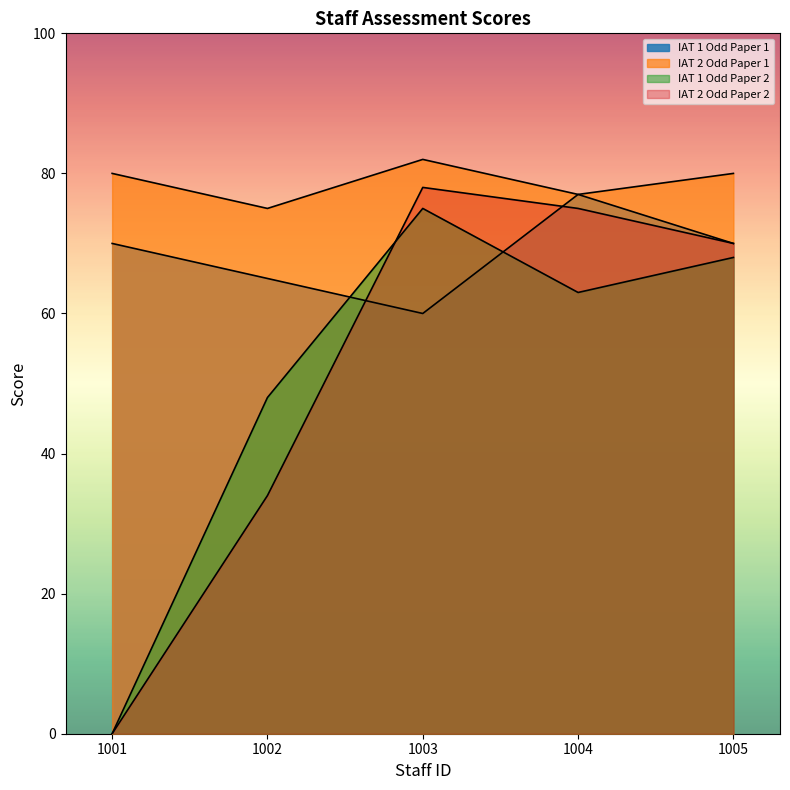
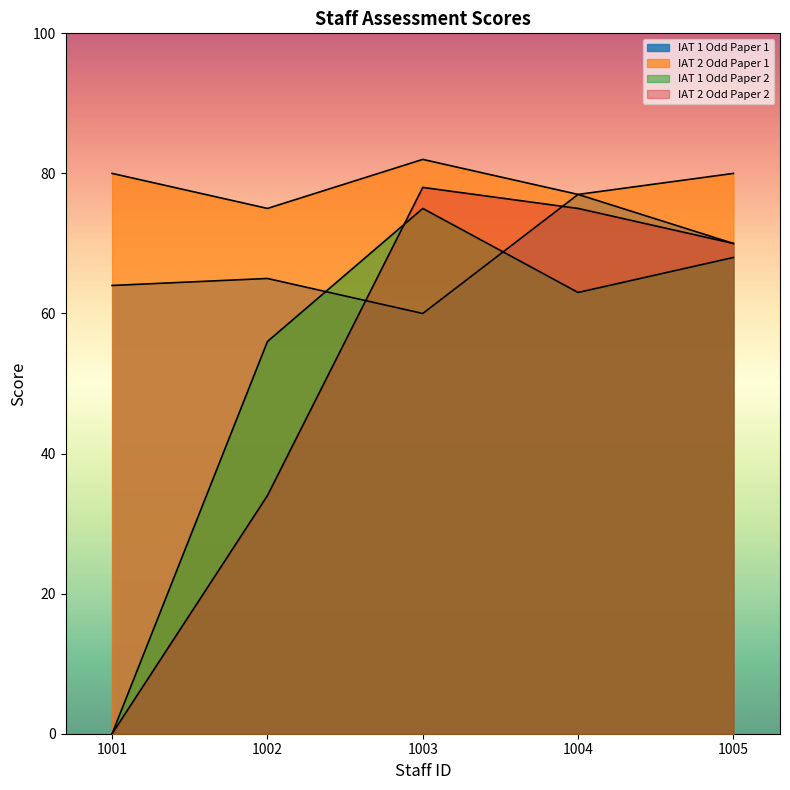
  {
    "IAT 1 Odd Paper 1": {
-     "1001": 70,
+     "1001": 64,
      "1002": 65,
      "1003": 60
    },
    "IAT 2 Odd Paper 1": {
      "1001": 80,
      "1002": 75,
      "1003": 82,
      "1005": 80
    },
    "IAT 1 Odd Paper 2": {
-     "1002": 48,
+     "1002": 56,
      "1003": 75,
      "1004": 63,
      "1005": 68
    },
    "IAT 2 Odd Paper 2": {
      "1002": 34,
      "1003": 78,
      "1004": 75
    }
  }
